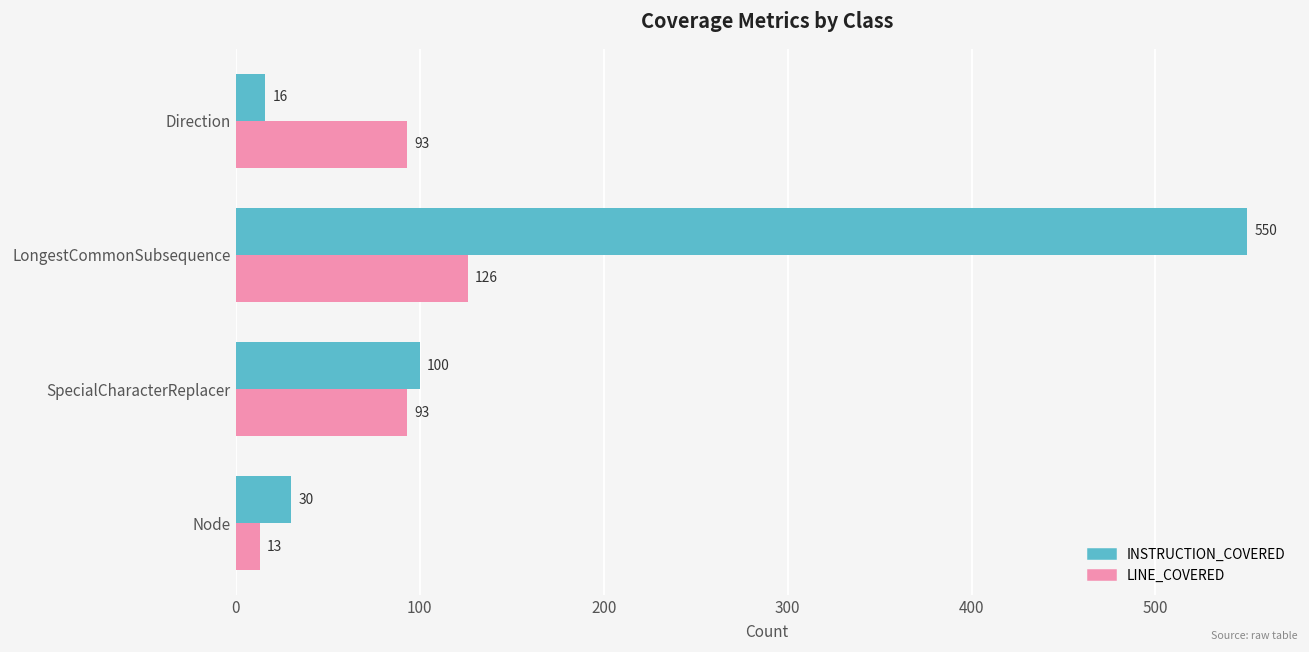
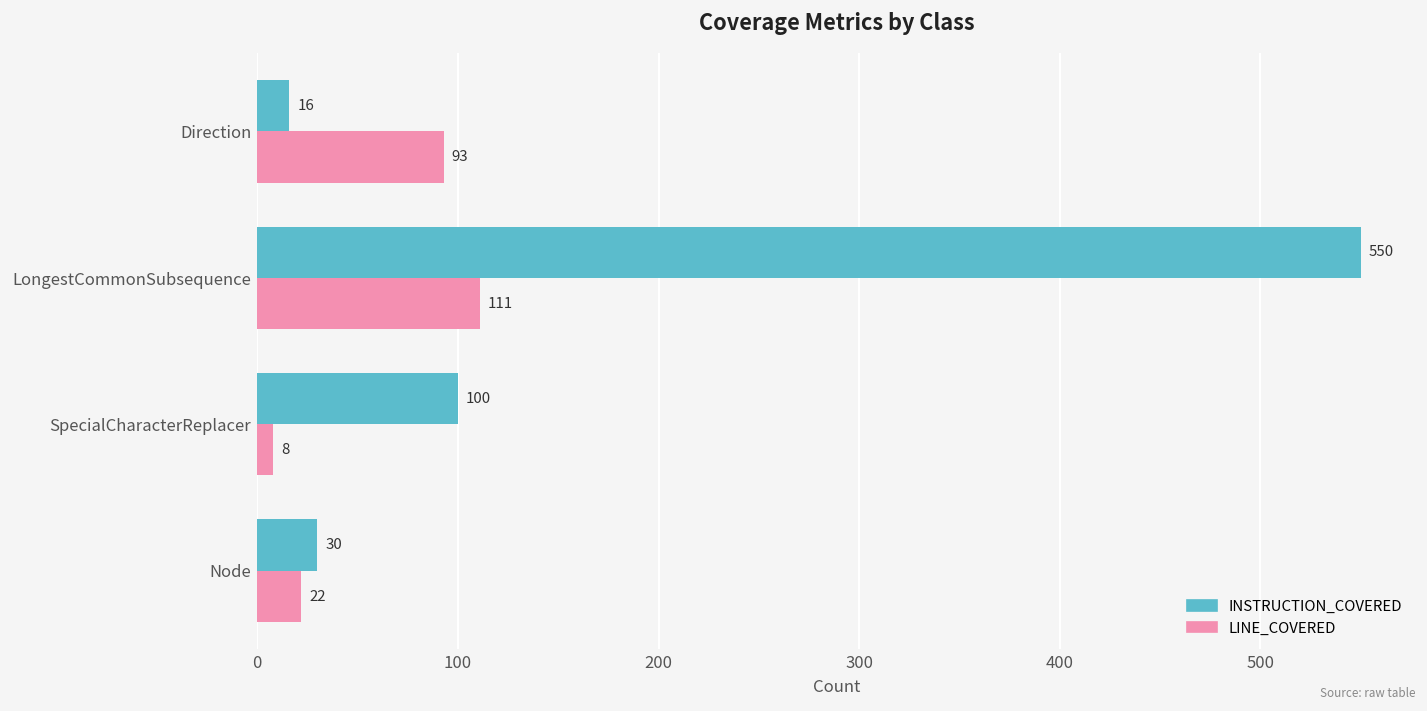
  {
    "INSTRUCTION_COVERED": {
      "Direction": 16,
      "LongestCommonSubsequence": 550,
      "SpecialCharacterReplacer": 100,
      "Node": 30
    },
    "LINE_COVERED": {
      "Direction": 93,
-     "LongestCommonSubsequence": 126,
-     "SpecialCharacterReplacer": 93,
-     "Node": 13
+     "LongestCommonSubsequence": 111,
+     "SpecialCharacterReplacer": 8,
+     "Node": 22
    }
  }
